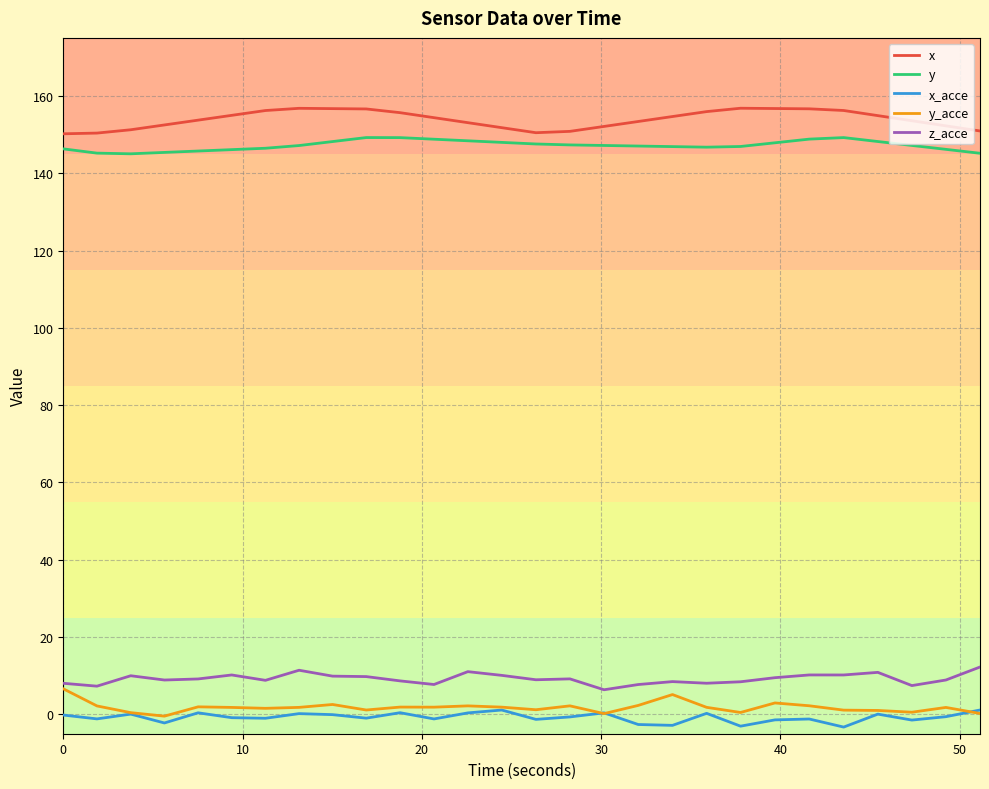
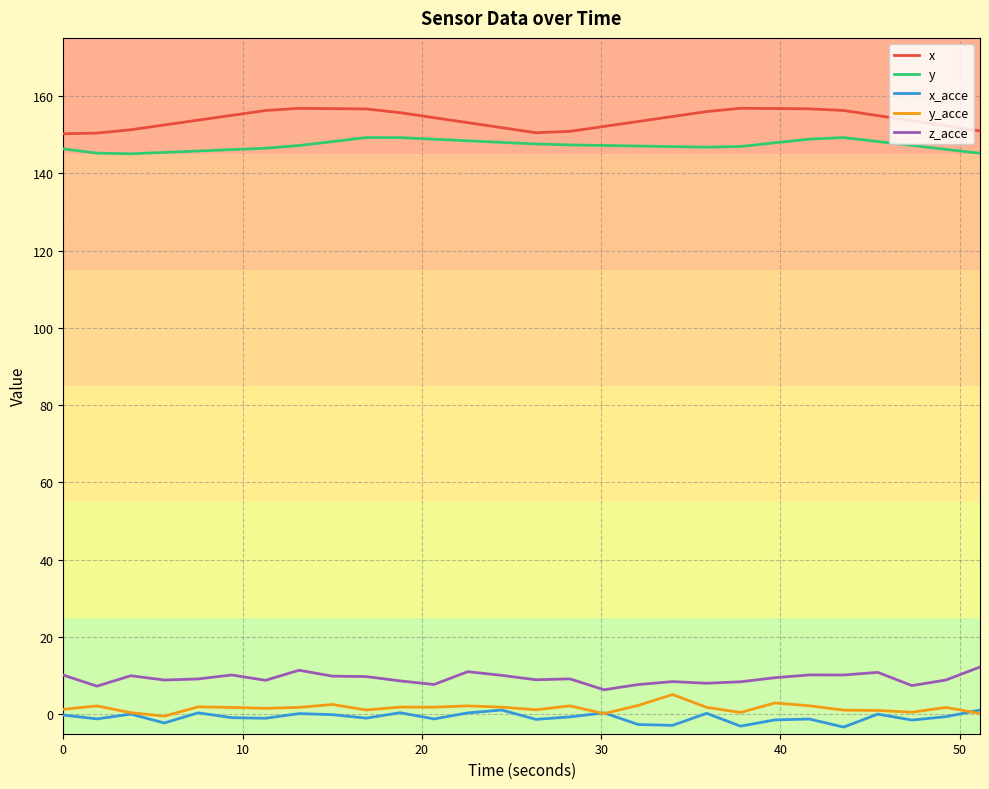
  {
    "x": {
      "0": 150
    },
    "y": {
      "0": 146
    },
    "x_acce": {
      "0": 0
    },
    "y_acce": {
-     "0": 7
+     "0": 1
    },
    "z_acce": {
-     "0": 8
+     "0": 10
    }
  }
